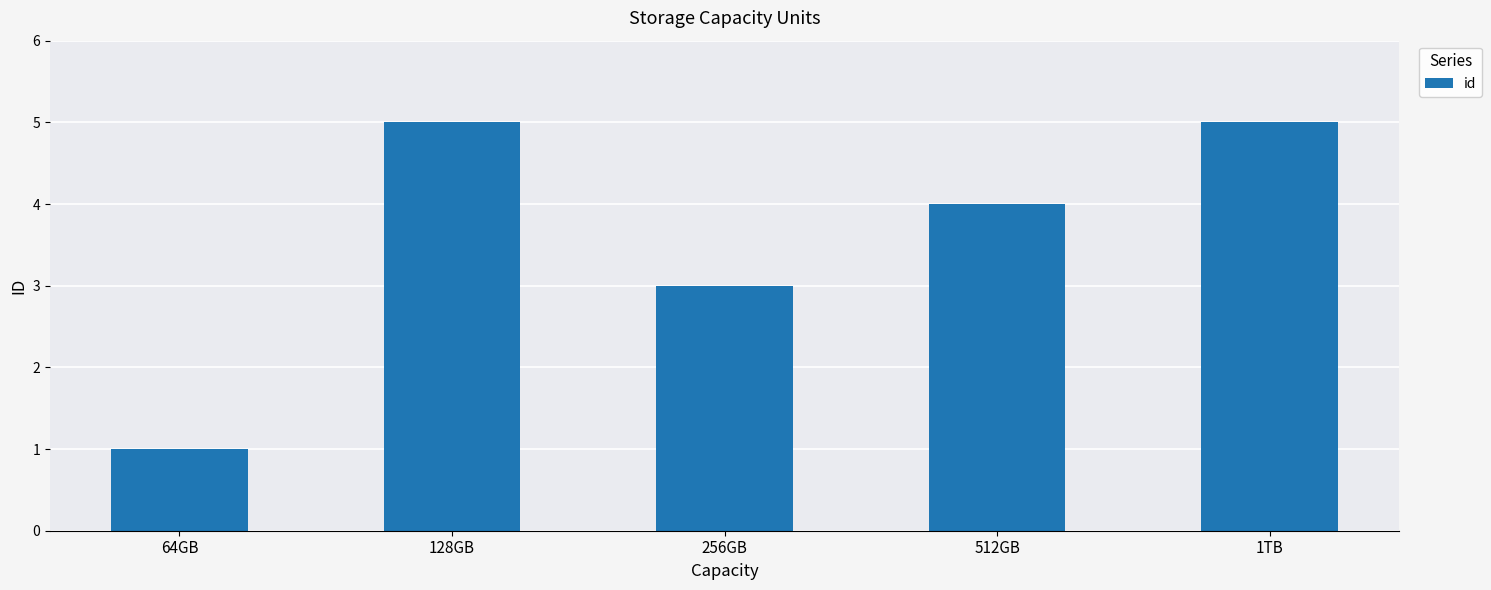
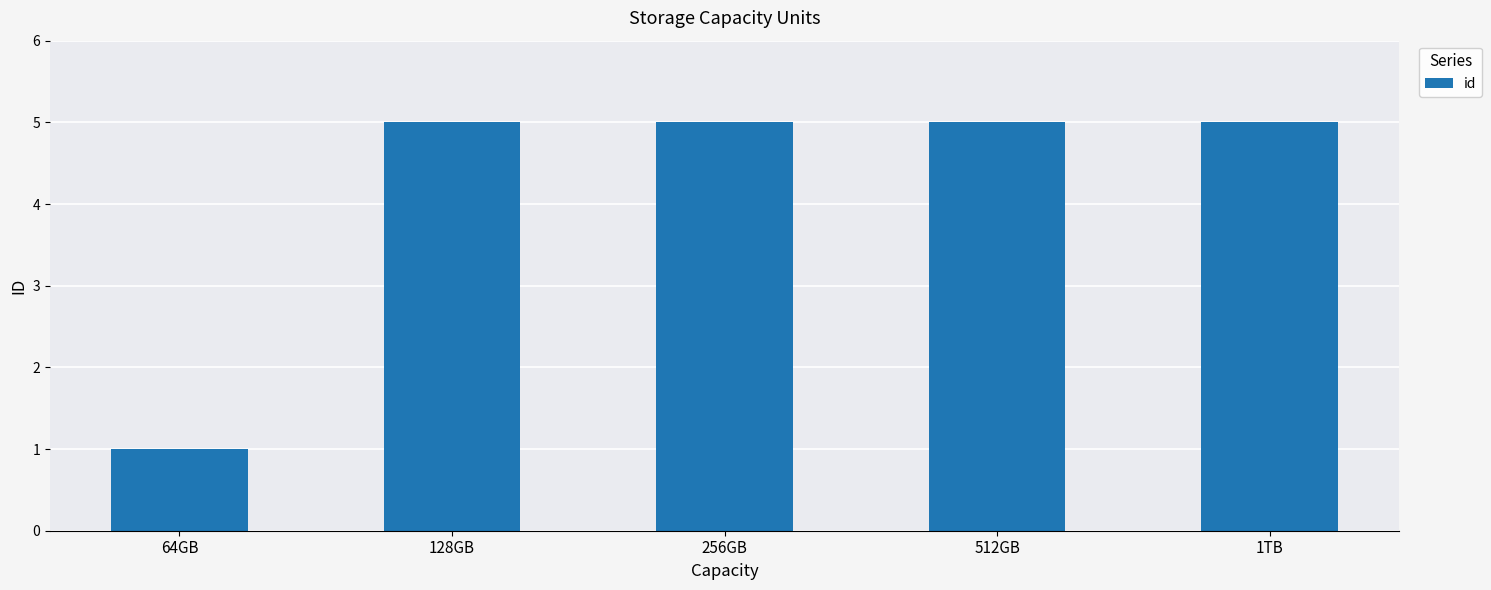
  {
    "64GB": 1,
    "128GB": 5,
-   "256GB": 3,
-   "512GB": 4,
+   "256GB": 5,
+   "512GB": 5,
    "1TB": 5
  }
